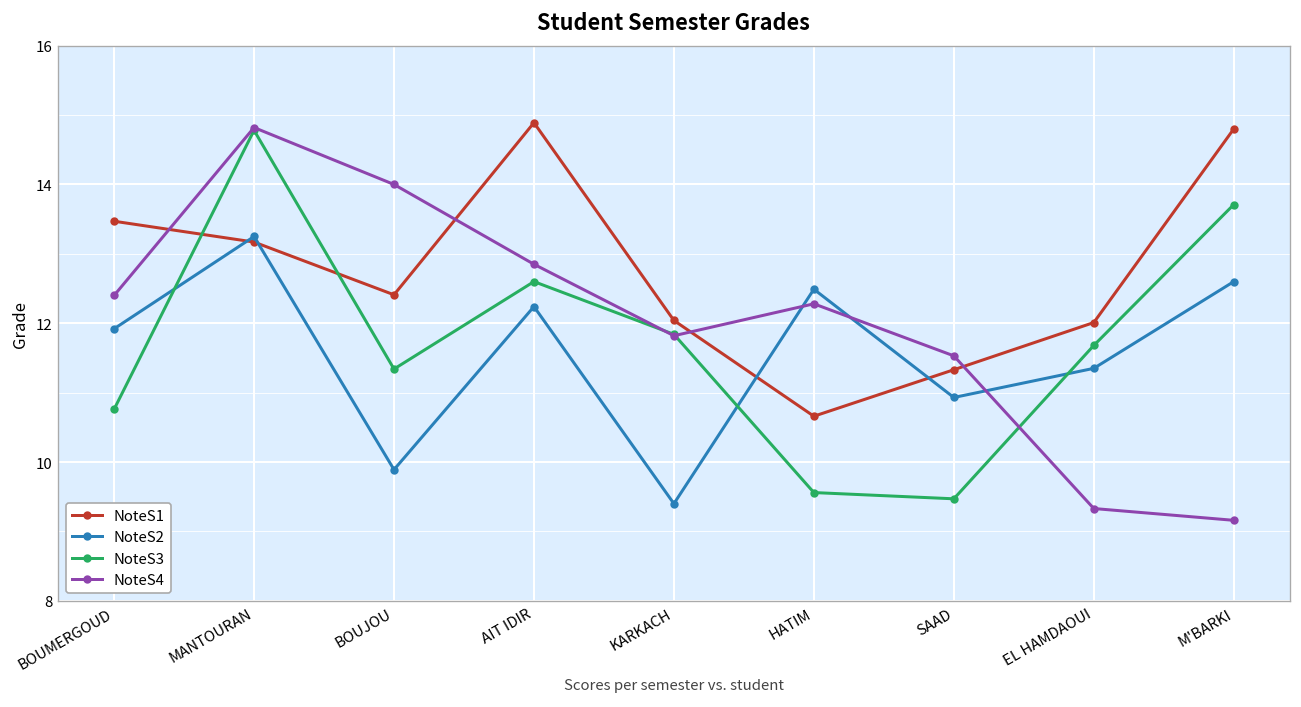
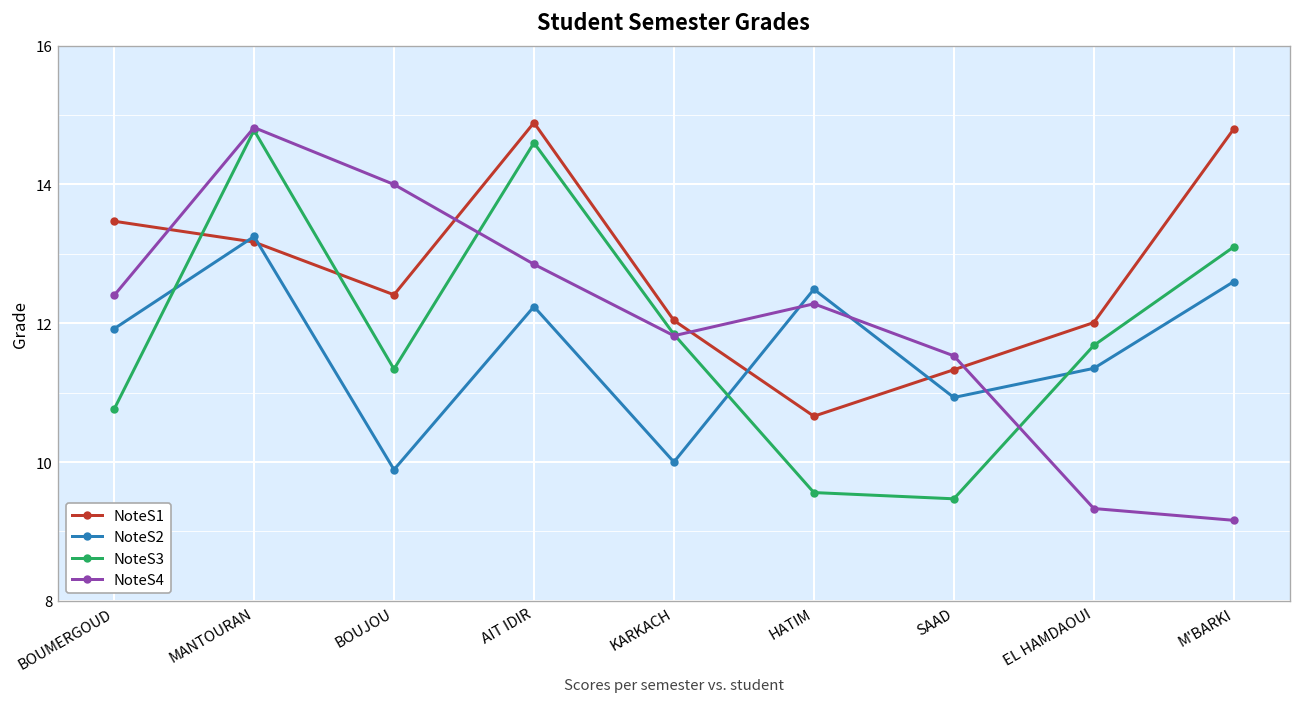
  {
    "NoteS1": {
      "BOUMERGOUD": 13.5,
      "MANTOURAN": 13.2,
      "BOUJOU": 12.4,
      "AIT IDIR": 14.9,
      "KARKACH": 12.0,
      "HATIM": 10.7,
      "SAAD": 11.3,
      "EL HAMDAOUI": 12.0,
      "M'BARKI": 14.8
    },
    "NoteS2": {
      "BOUMERGOUD": 11.9,
      "MANTOURAN": 13.3,
      "BOUJOU": 9.9,
      "AIT IDIR": 12.2,
-     "KARKACH": 9.4,
+     "KARKACH": 10.0,
      "HATIM": 12.5,
      "SAAD": 10.9,
      "EL HAMDAOUI": 11.4,
      "M'BARKI": 12.6
    },
    "NoteS3": {
      "BOUMERGOUD": 10.8,
      "BOUJOU": 11.3,
-     "AIT IDIR": 12.6,
+     "AIT IDIR": 14.6,
      "HATIM": 9.6,
      "SAAD": 9.5,
      "EL HAMDAOUI": 11.7,
-     "M'BARKI": 13.7
+     "M'BARKI": 13.1
    },
    "NoteS4": {
      "BOUMERGOUD": 12.4,
      "BOUJOU": 14.0,
      "AIT IDIR": 12.9,
      "HATIM": 12.3,
      "SAAD": 11.5,
      "EL HAMDAOUI": 9.3,
      "M'BARKI": 9.2
    }
  }
